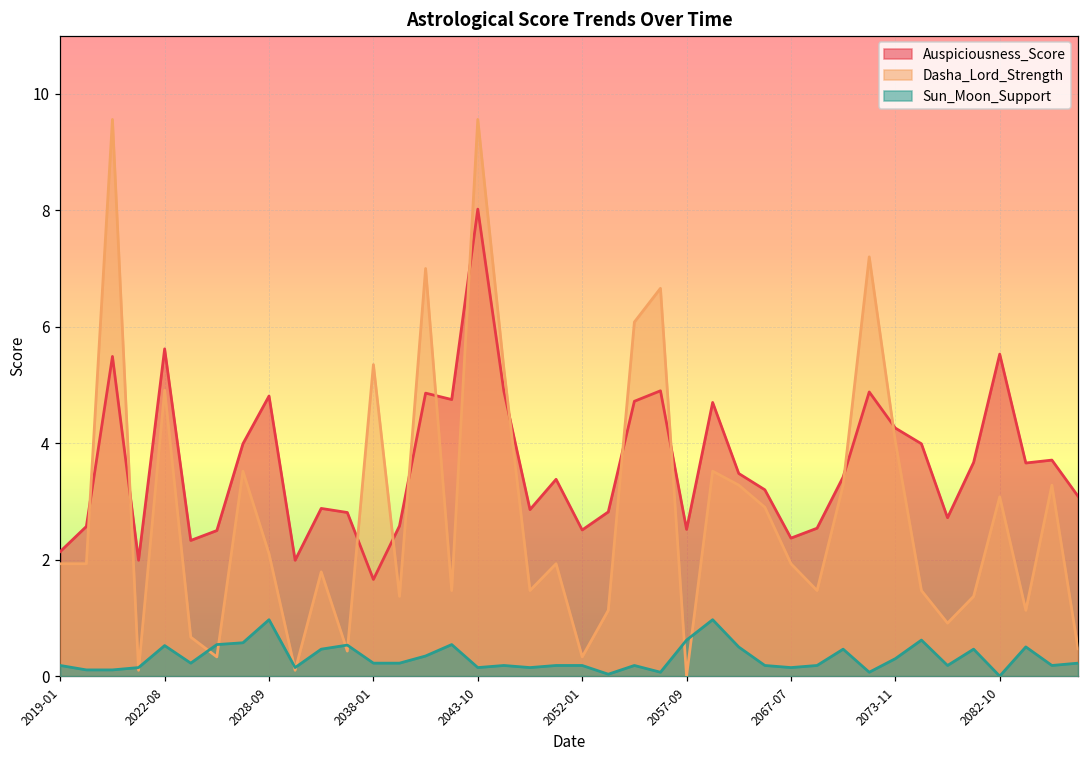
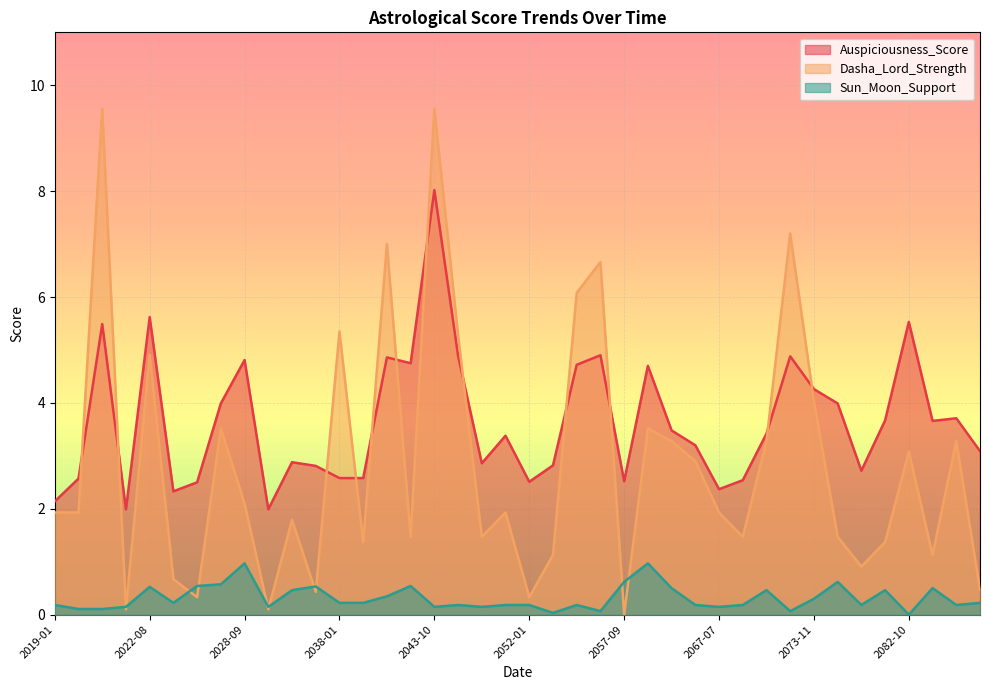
  {
    "Auspiciousness_Score": {
      "2019-01": 2.1,
      "2022-08": 5.6,
      "2028-09": 4.8,
-     "2038-01": 1.7,
+     "2038-01": 2.6,
      "2043-10": 8.0,
      "2052-01": 2.5,
      "2057-09": 2.5,
      "2067-07": 2.4,
      "2073-11": 4.3,
      "2082-10": 5.5
    },
    "Dasha_Lord_Strength": {
      "2019-01": 1.9,
      "2022-08": 4.9,
      "2028-09": 2.1,
      "2038-01": 5.4,
      "2043-10": 9.6,
      "2052-01": 0.3,
      "2057-09": 0.0,
      "2067-07": 1.9,
      "2073-11": 4.0,
      "2082-10": 3.1
    },
    "Sun_Moon_Support": {
      "2019-01": 0.2,
      "2022-08": 0.5,
      "2028-09": 1.0,
      "2038-01": 0.2,
      "2043-10": 0.1,
      "2052-01": 0.2,
      "2057-09": 0.6,
      "2067-07": 0.1,
      "2073-11": 0.3,
      "2082-10": 0.0
    }
  }
